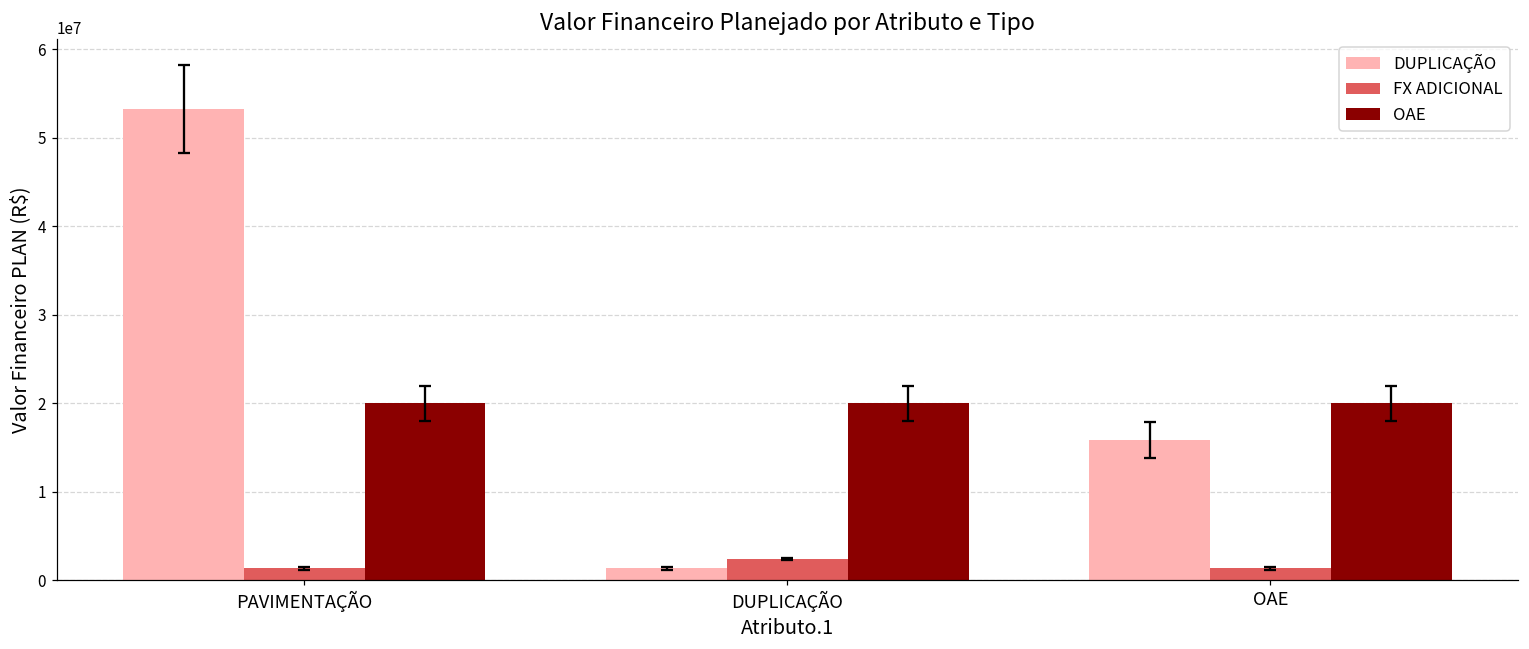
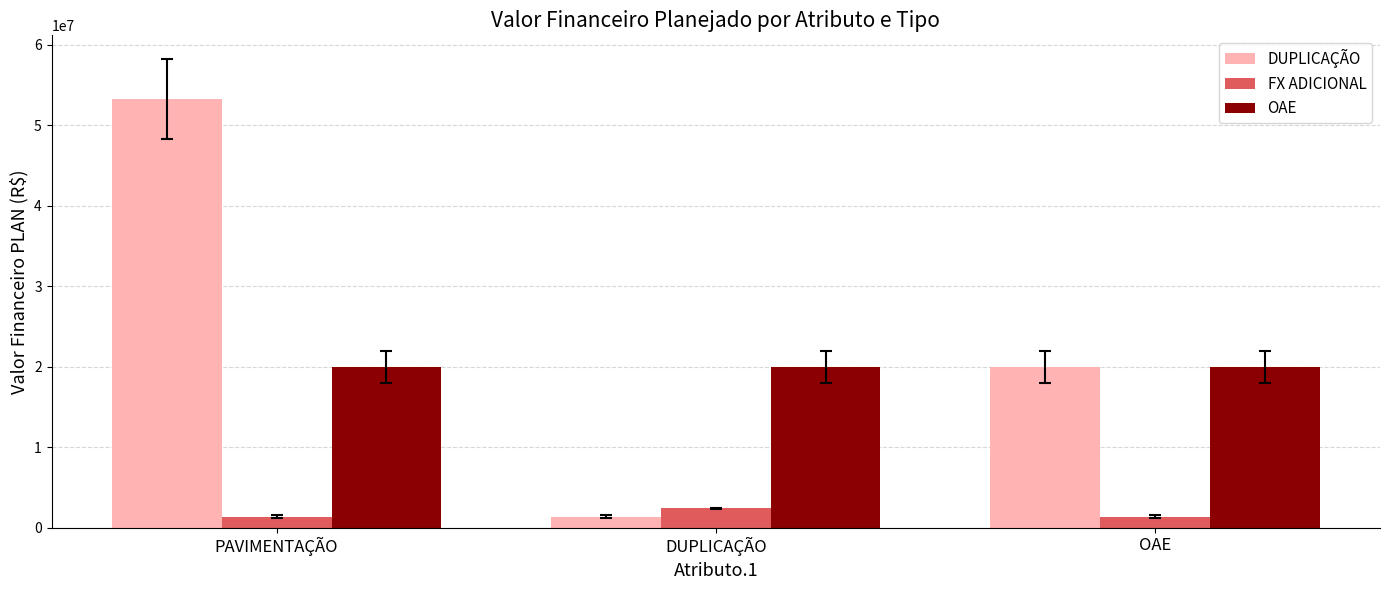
  {
    "DUPLICAÇÃO": {
      "PAVIMENTAÇÃO": 53000000,
      "DUPLICAÇÃO": 1000000,
-     "OAE": 16000000
+     "OAE": 20000000
    },
    "FX ADICIONAL": {
      "PAVIMENTAÇÃO": 1000000,
      "DUPLICAÇÃO": 2000000,
      "OAE": 1000000
    },
    "OAE": {
      "PAVIMENTAÇÃO": 20000000,
      "DUPLICAÇÃO": 20000000,
      "OAE": 20000000
    }
  }
